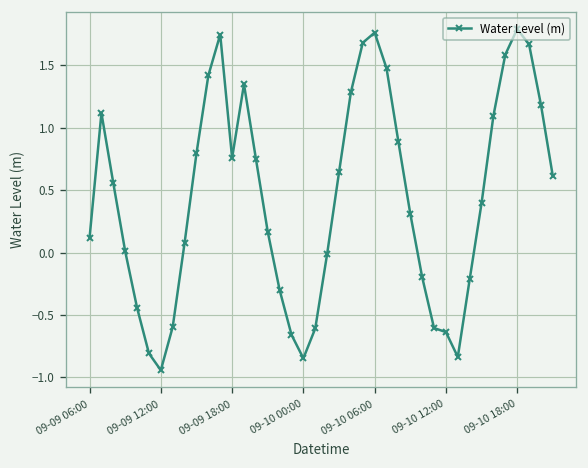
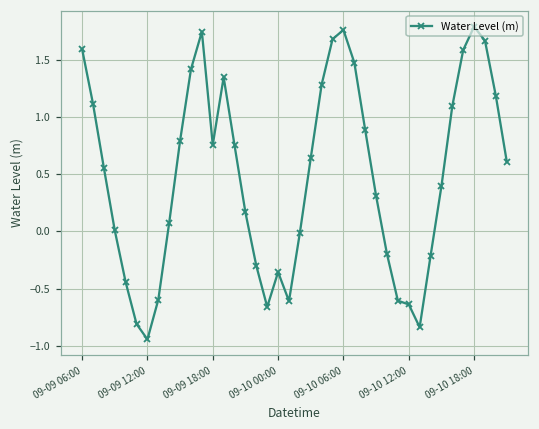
  {
-   "09-09 06:00": 0.12,
+   "09-09 06:00": 1.59,
    "09-09 12:00": -0.94,
    "09-09 18:00": 0.76,
-   "09-10 00:00": -0.85,
+   "09-10 00:00": -0.35,
    "09-10 06:00": 1.76,
    "09-10 12:00": -0.64
  }
